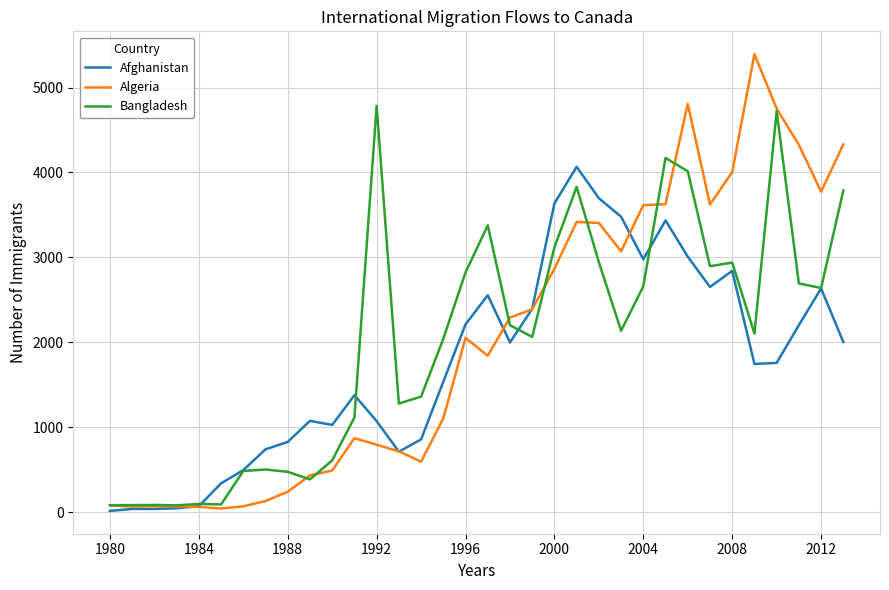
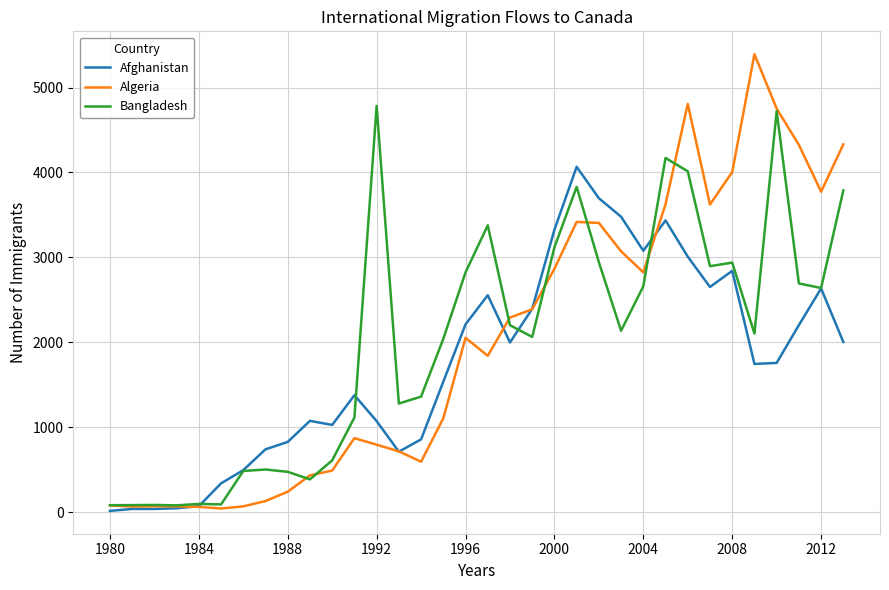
  {
    "Afghanistan": {
      "1980": 0,
      "1988": 800,
      "1992": 1100,
      "1996": 2200,
-     "2000": 3600,
-     "2004": 3000,
+     "2000": 3300,
+     "2004": 3100,
      "2008": 2800
    },
    "Algeria": {
      "1988": 200,
      "1992": 800,
      "1996": 2100,
      "2000": 2900,
-     "2004": 3600,
+     "2004": 2800,
      "2008": 4000,
      "2012": 3800
    },
    "Bangladesh": {
      "1988": 500,
      "1992": 4800,
      "1996": 2800,
      "2000": 3100,
      "2004": 2700,
      "2008": 2900
    }
  }
